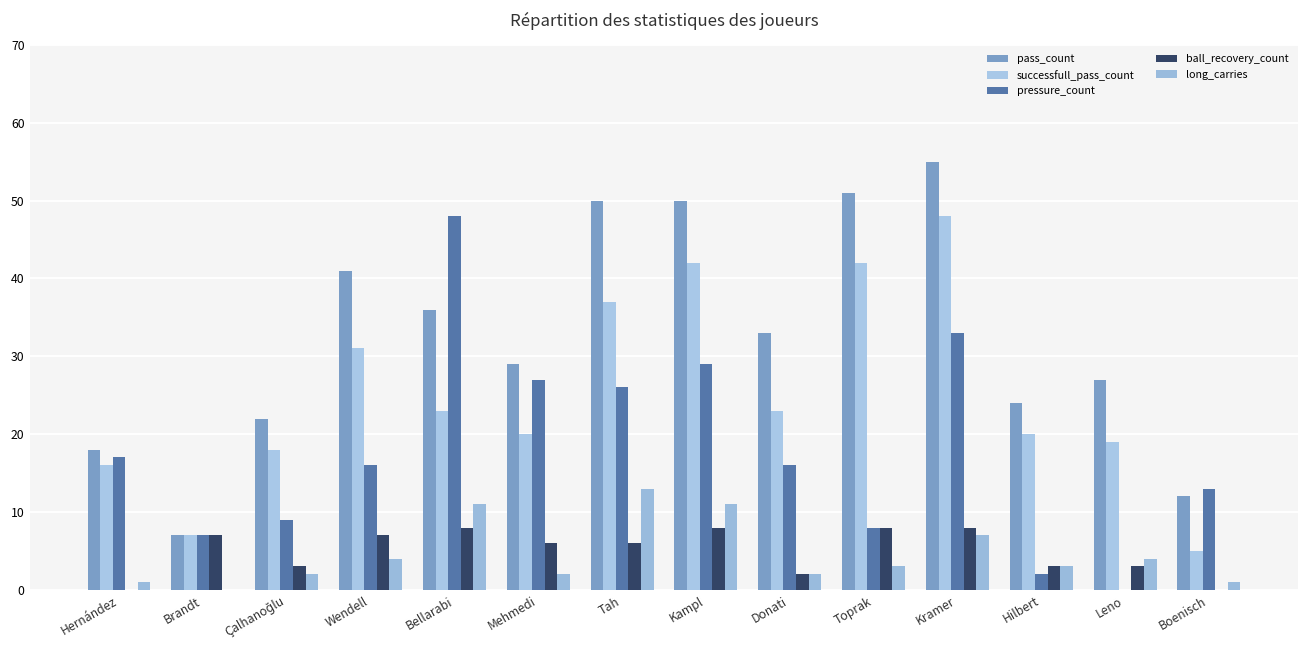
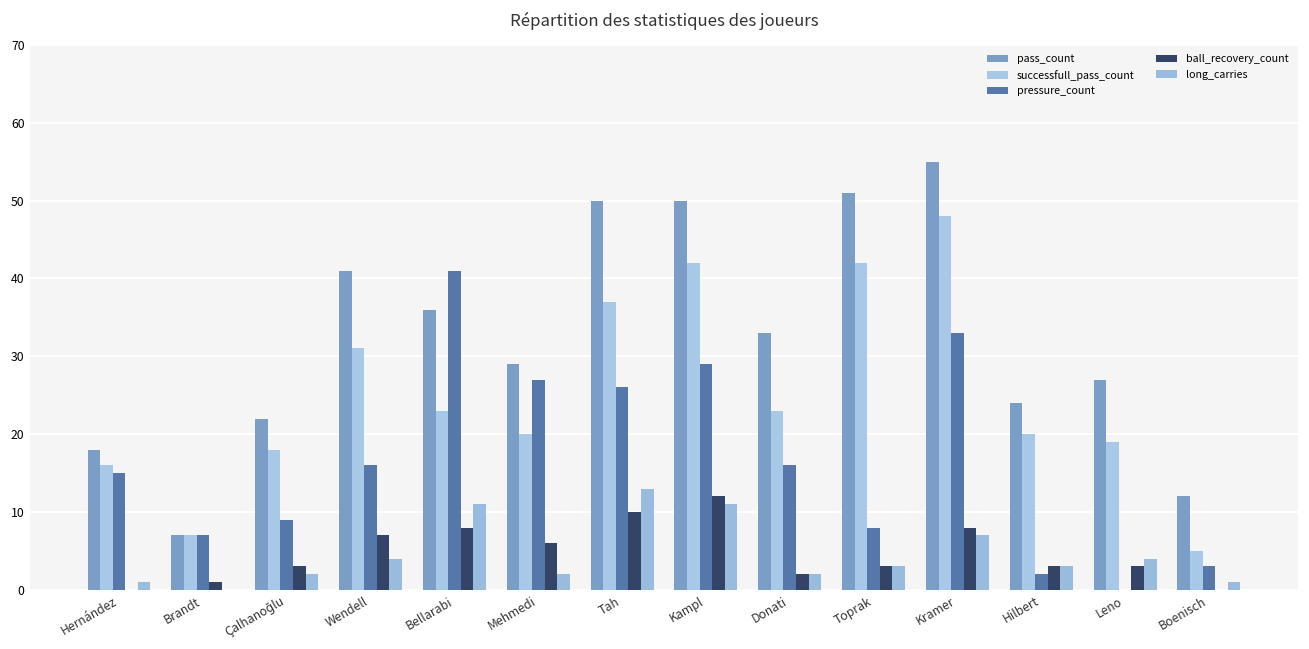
  {
    "pressure_count": {
-     "Hernández": 17,
+     "Hernández": 15,
      "Brandt": 7,
      "Çalhanoğlu": 9,
      "Wendell": 16,
-     "Bellarabi": 48,
+     "Bellarabi": 41,
      "Mehmedi": 27,
      "Tah": 26,
      "Kampl": 29,
      "Donati": 16,
      "Toprak": 8,
      "Kramer": 33,
      "Hilbert": 2,
      "Leno": 0,
-     "Boenisch": 13
+     "Boenisch": 3
    },
    "ball_recovery_count": {
      "Hernández": 0,
-     "Brandt": 7,
+     "Brandt": 1,
      "Çalhanoğlu": 3,
      "Wendell": 7,
      "Bellarabi": 8,
      "Mehmedi": 6,
-     "Tah": 6,
-     "Kampl": 8,
+     "Tah": 10,
+     "Kampl": 12,
      "Donati": 2,
-     "Toprak": 8,
+     "Toprak": 3,
      "Kramer": 8,
      "Hilbert": 3,
      "Leno": 3,
      "Boenisch": 0
    }
  }
